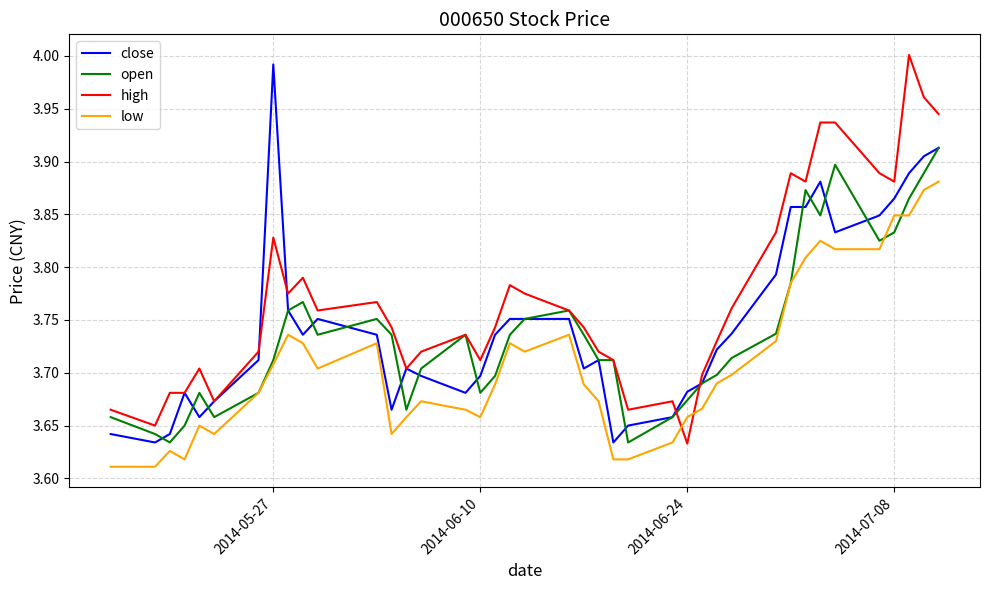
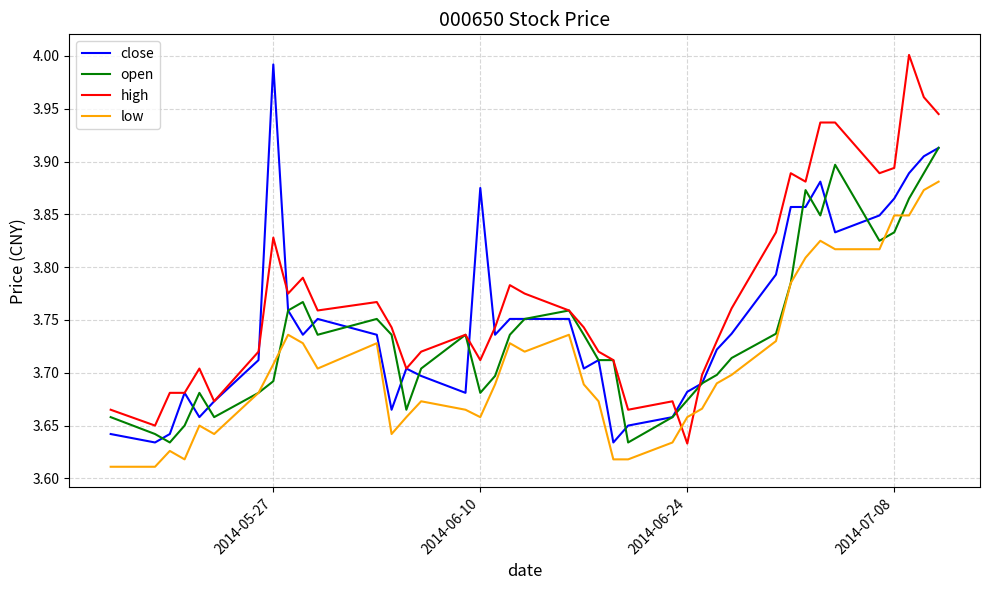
  {
    "close": {
      "2014-05-27": 3.992,
-     "2014-06-10": 3.697,
+     "2014-06-10": 3.875,
      "2014-06-24": 3.682,
      "2014-07-08": 3.865
    },
    "open": {
-     "2014-05-27": 3.712,
+     "2014-05-27": 3.692,
      "2014-06-10": 3.681,
      "2014-06-24": 3.674,
      "2014-07-08": 3.833
    },
    "high": {
      "2014-05-27": 3.828,
      "2014-06-10": 3.712,
      "2014-06-24": 3.633,
-     "2014-07-08": 3.881
+     "2014-07-08": 3.894
    },
    "low": {
      "2014-05-27": 3.708,
      "2014-06-10": 3.658,
      "2014-06-24": 3.658,
      "2014-07-08": 3.849
    }
  }
